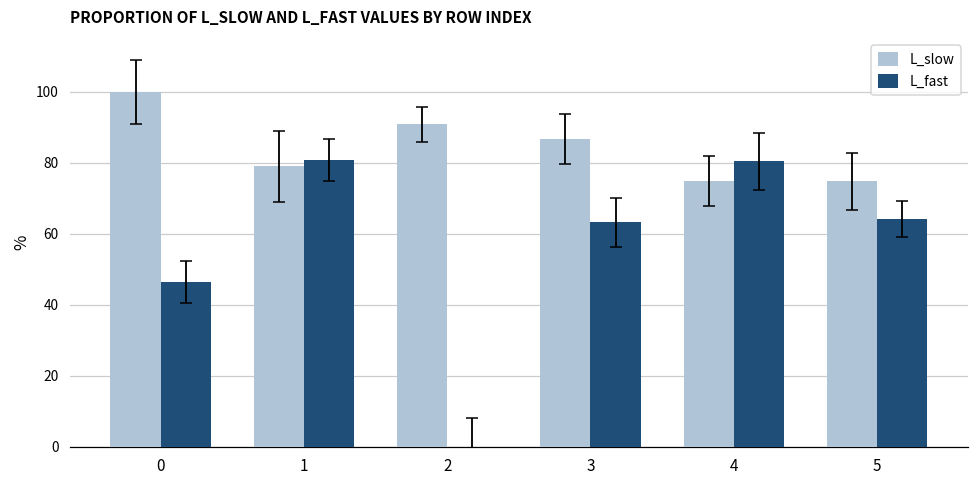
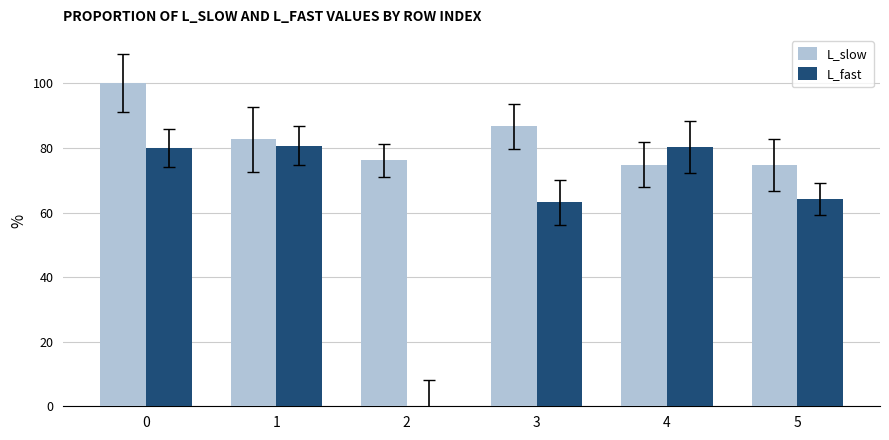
  {
    "L_slow": {
      "0": 100,
-     "1": 79,
-     "2": 91,
+     "1": 83,
+     "2": 76,
      "3": 87,
      "4": 75,
      "5": 75
    },
    "L_fast": {
-     "0": 46,
+     "0": 80,
      "1": 81,
      "2": 0,
      "3": 63,
      "4": 80,
      "5": 64
    }
  }
